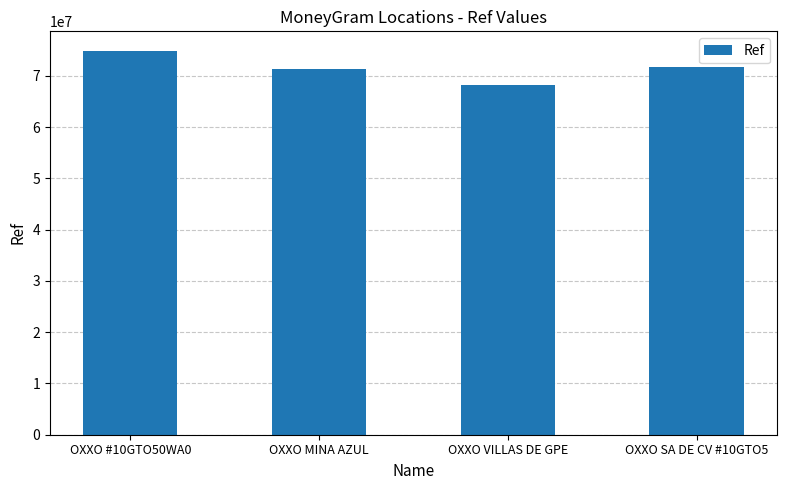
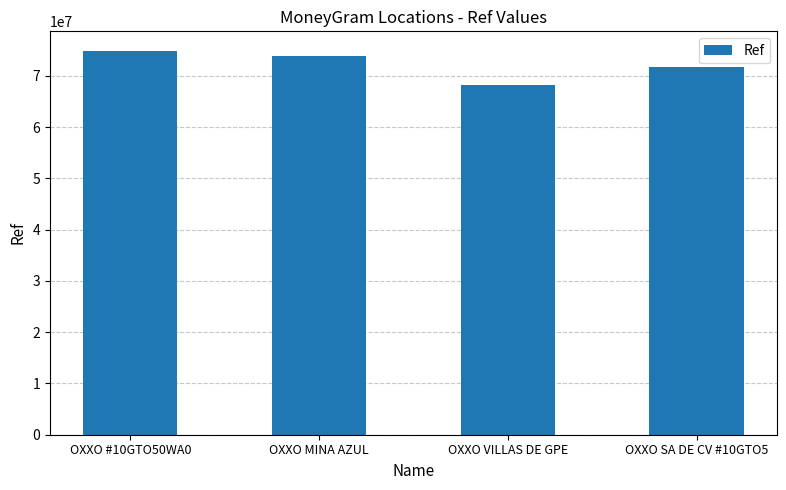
  {
    "OXXO #10GTO50WA0": 75000000,
-   "OXXO MINA AZUL": 71000000,
+   "OXXO MINA AZUL": 74000000,
    "OXXO VILLAS DE GPE": 68000000,
    "OXXO SA DE CV #10GTO5": 72000000
  }
